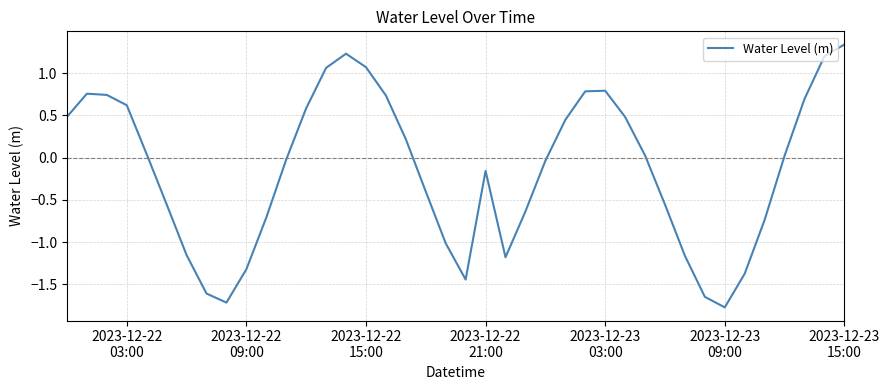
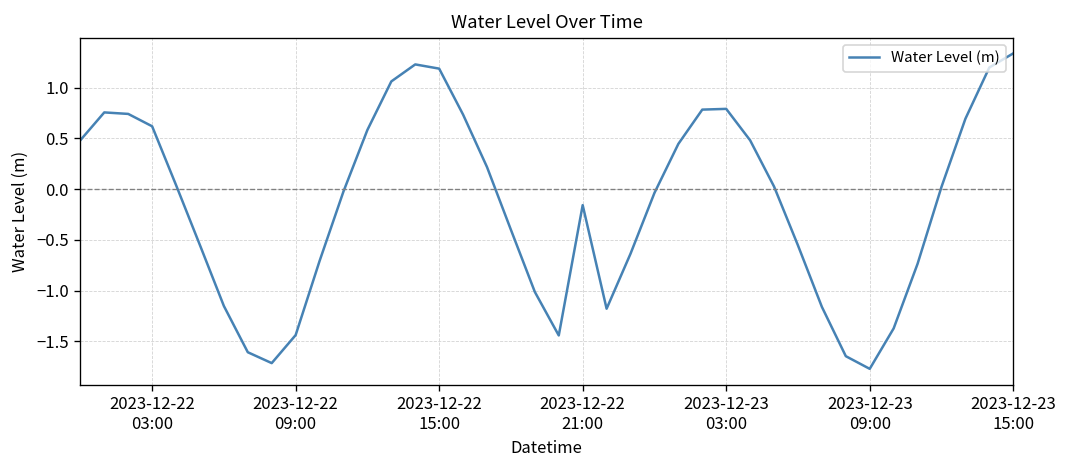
  {
    "2023-12-22 03:00": 0.6,
-   "2023-12-22 09:00": -1.3,
-   "2023-12-22 15:00": 1.1,
+   "2023-12-22 09:00": -1.4,
+   "2023-12-22 15:00": 1.2,
    "2023-12-22 21:00": -0.2,
    "2023-12-23 03:00": 0.8,
    "2023-12-23 09:00": -1.8,
    "2023-12-23 15:00": 1.3
  }
